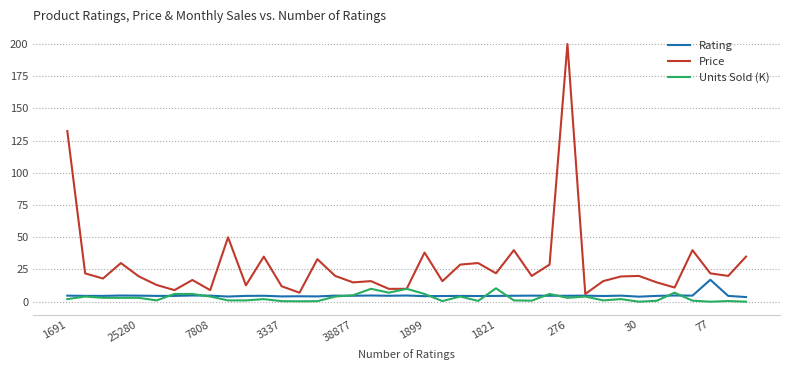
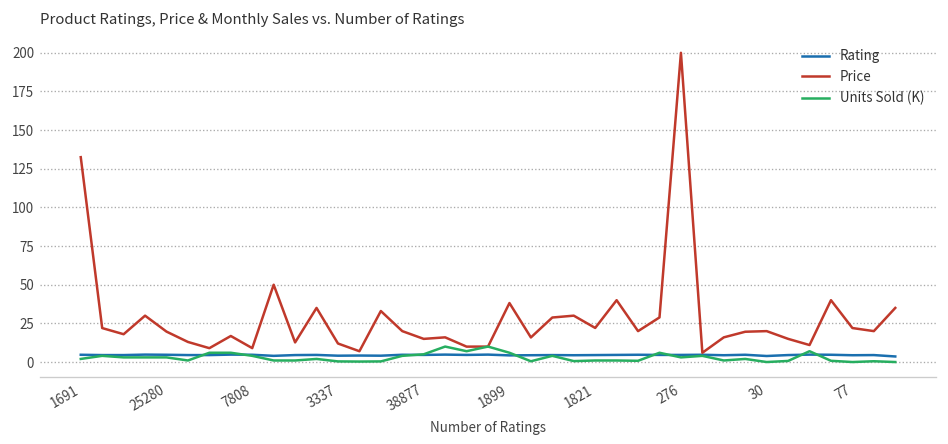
  {
    "Rating": {
      "1691": 5,
      "3337": 4,
      "1821": 5,
-     "77": 17
+     "77": 4
    },
    "Price": {
      "1691": 132,
      "25280": 20,
      "7808": 9,
      "3337": 12,
      "38877": 15,
      "1899": 38,
      "1821": 22,
      "276": 200,
      "77": 22
    },
    "Units Sold (K)": {
      "1691": 2,
      "3337": 0,
-     "1821": 10,
+     "1821": 1,
      "77": 0
    }
  }
